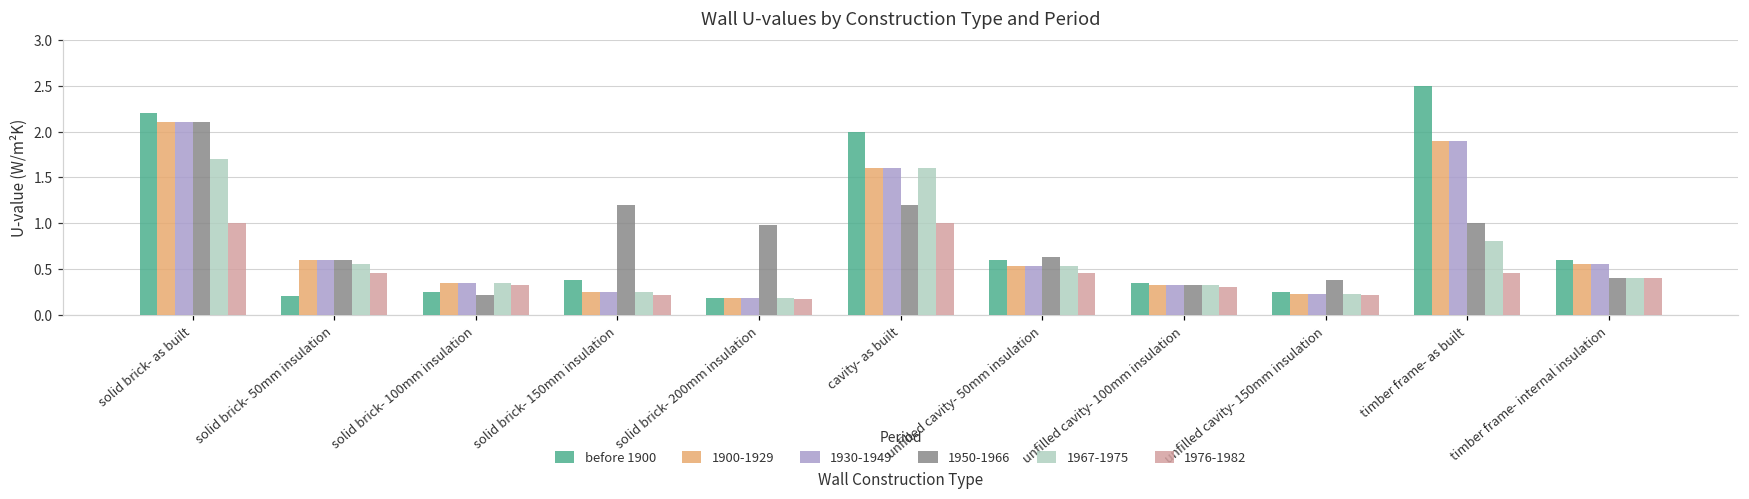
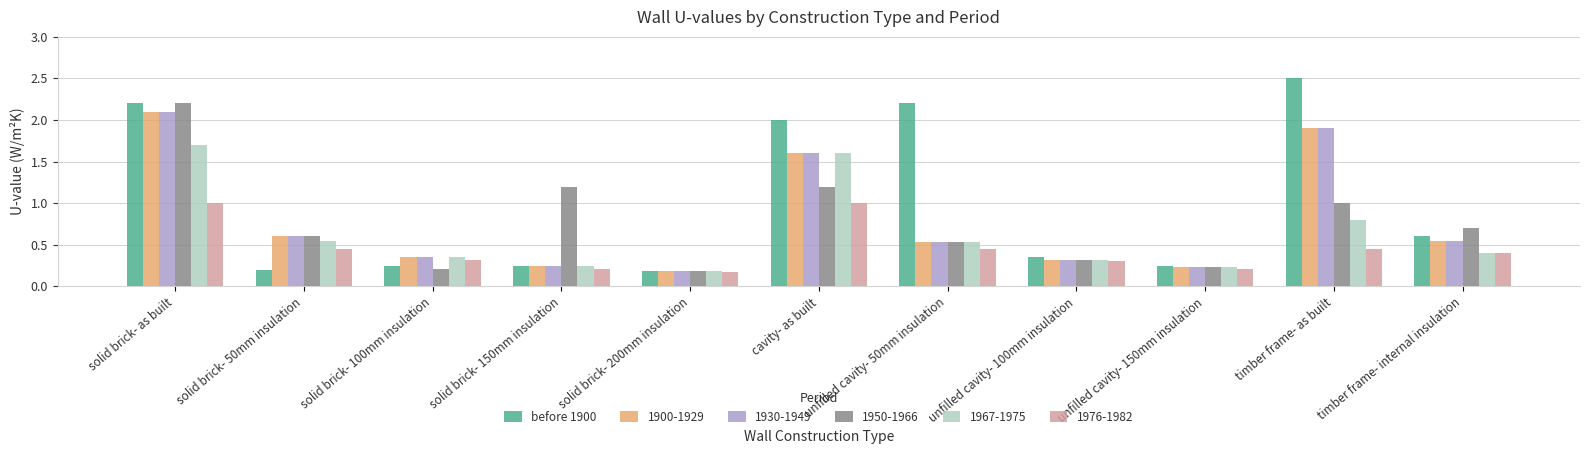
  {
    "before 1900": {
      "solid brick- as built": 2.2,
      "solid brick- 50mm insulation": 0.2,
      "solid brick- 100mm insulation": 0.3,
-     "solid brick- 150mm insulation": 0.4,
+     "solid brick- 150mm insulation": 0.3,
      "solid brick- 200mm insulation": 0.2,
      "cavity- as built": 2.0,
-     "unfilled cavity- 50mm insulation": 0.6,
+     "unfilled cavity- 50mm insulation": 2.2,
      "unfilled cavity- 100mm insulation": 0.4,
      "unfilled cavity- 150mm insulation": 0.3,
      "timber frame- as built": 2.5,
      "timber frame- internal insulation": 0.6
    },
    "1950-1966": {
-     "solid brick- as built": 2.1,
+     "solid brick- as built": 2.2,
      "solid brick- 50mm insulation": 0.6,
      "solid brick- 100mm insulation": 0.2,
      "solid brick- 150mm insulation": 1.2,
-     "solid brick- 200mm insulation": 1.0,
+     "solid brick- 200mm insulation": 0.2,
      "cavity- as built": 1.2,
-     "unfilled cavity- 50mm insulation": 0.6,
+     "unfilled cavity- 50mm insulation": 0.5,
      "unfilled cavity- 100mm insulation": 0.3,
-     "unfilled cavity- 150mm insulation": 0.4,
+     "unfilled cavity- 150mm insulation": 0.2,
      "timber frame- as built": 1.0,
-     "timber frame- internal insulation": 0.4
+     "timber frame- internal insulation": 0.7
    }
  }
